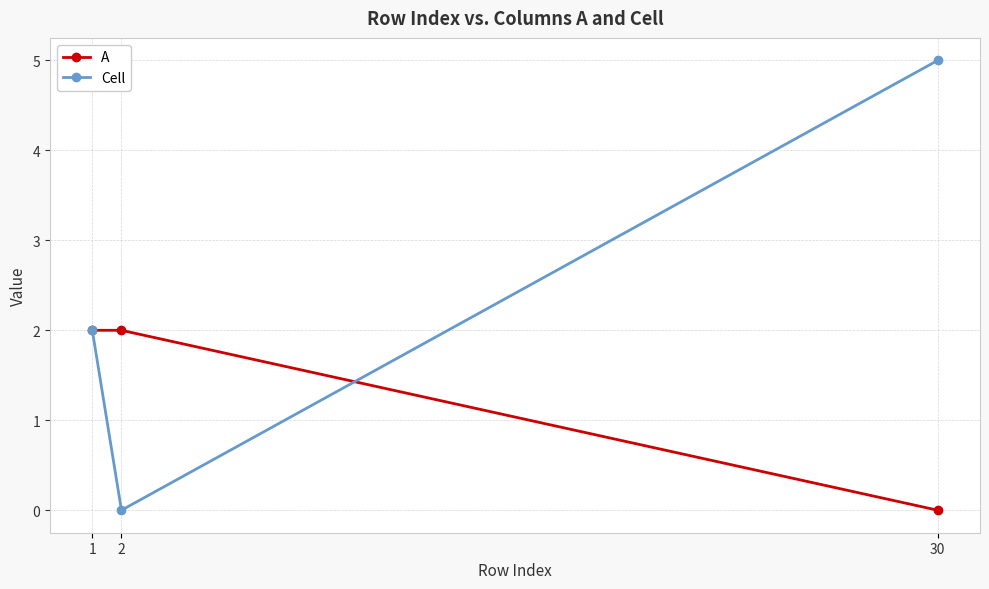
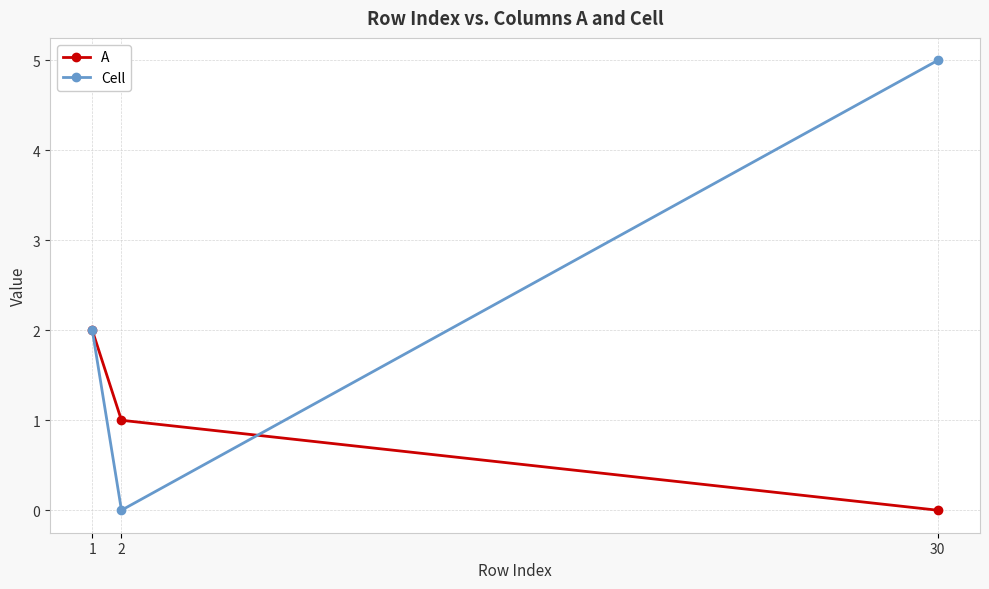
  {
    "A": {
-     "2": 2,
+     "2": 1,
      "30": 0
    },
    "Cell": {
      "2": 0,
      "30": 5
    }
  }
